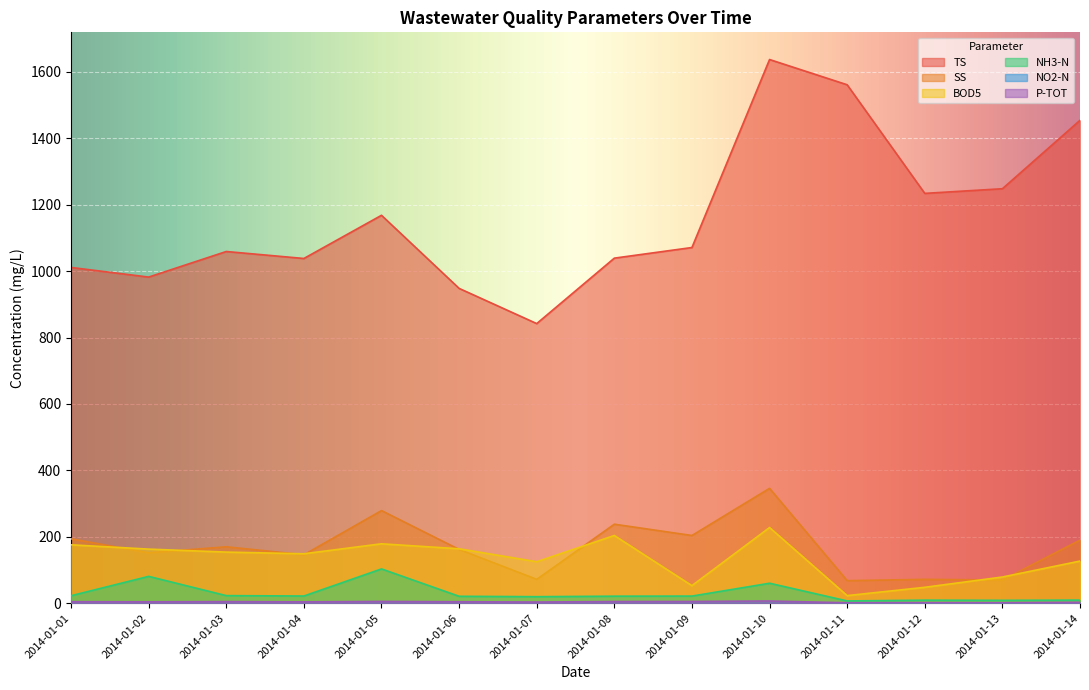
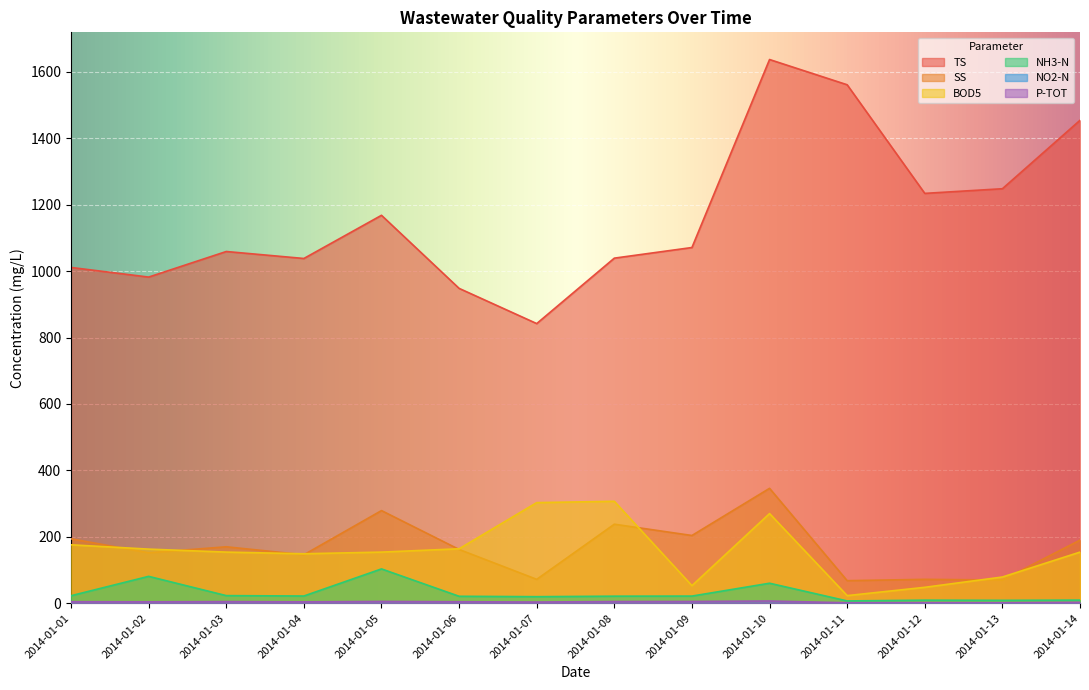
  {
    "BOD5": {
      "2014-01-01": 180,
      "2014-01-02": 160,
      "2014-01-03": 150,
-     "2014-01-05": 180,
-     "2014-01-07": 130,
-     "2014-01-08": 200,
+     "2014-01-05": 150,
+     "2014-01-07": 300,
+     "2014-01-08": 310,
      "2014-01-09": 50,
-     "2014-01-10": 230,
+     "2014-01-10": 270,
      "2014-01-11": 20,
      "2014-01-12": 50,
      "2014-01-13": 80,
-     "2014-01-14": 130
+     "2014-01-14": 150
    },
    "NH3-N": {
      "2014-01-01": 20,
      "2014-01-02": 80,
      "2014-01-03": 20,
      "2014-01-04": 20,
      "2014-01-05": 100,
      "2014-01-06": 20,
      "2014-01-07": 20,
      "2014-01-08": 20,
      "2014-01-09": 20,
      "2014-01-10": 60
    }
  }
